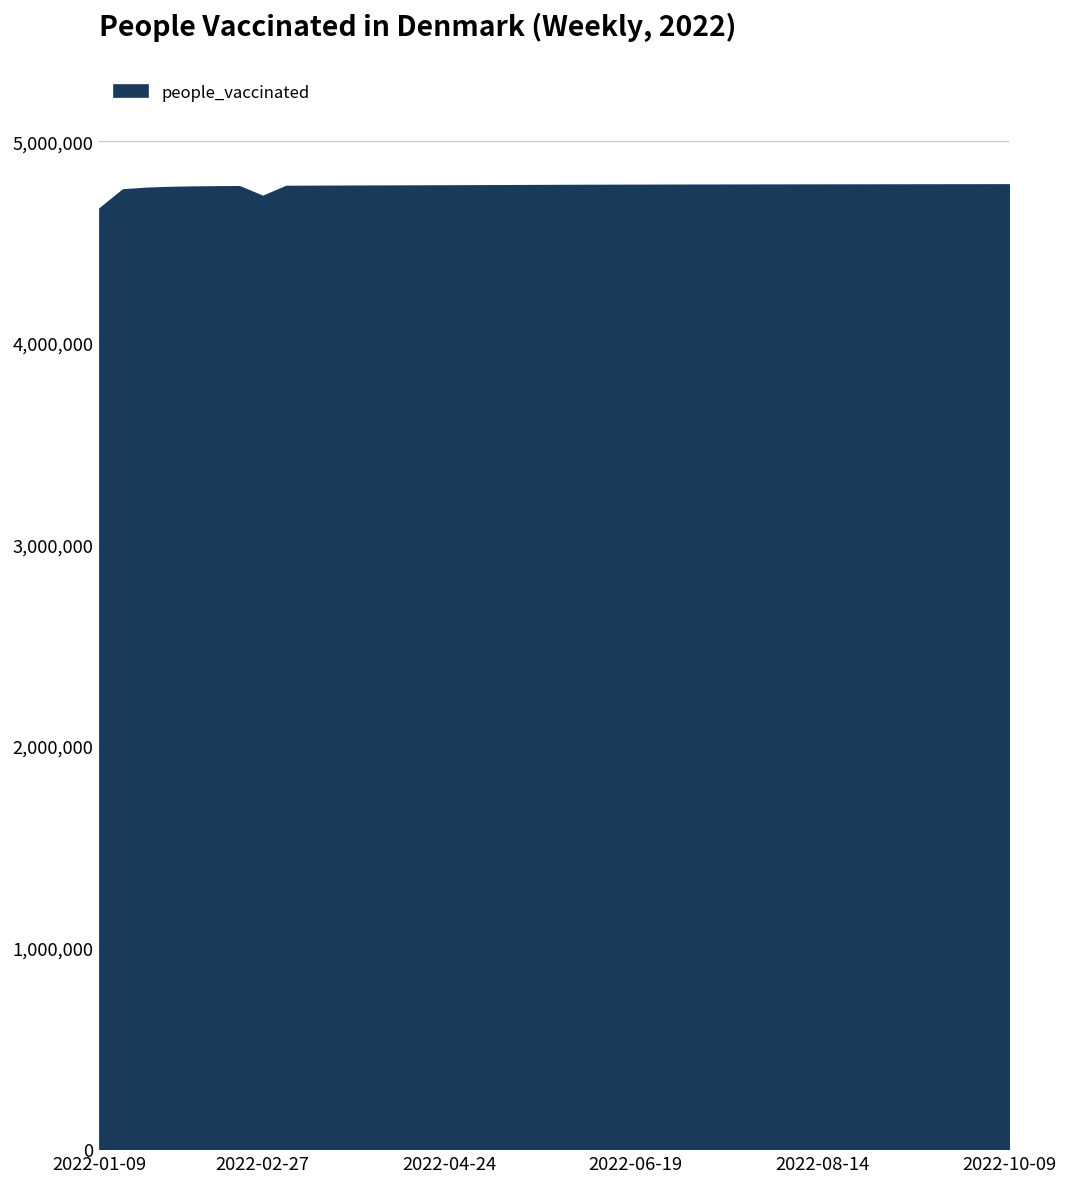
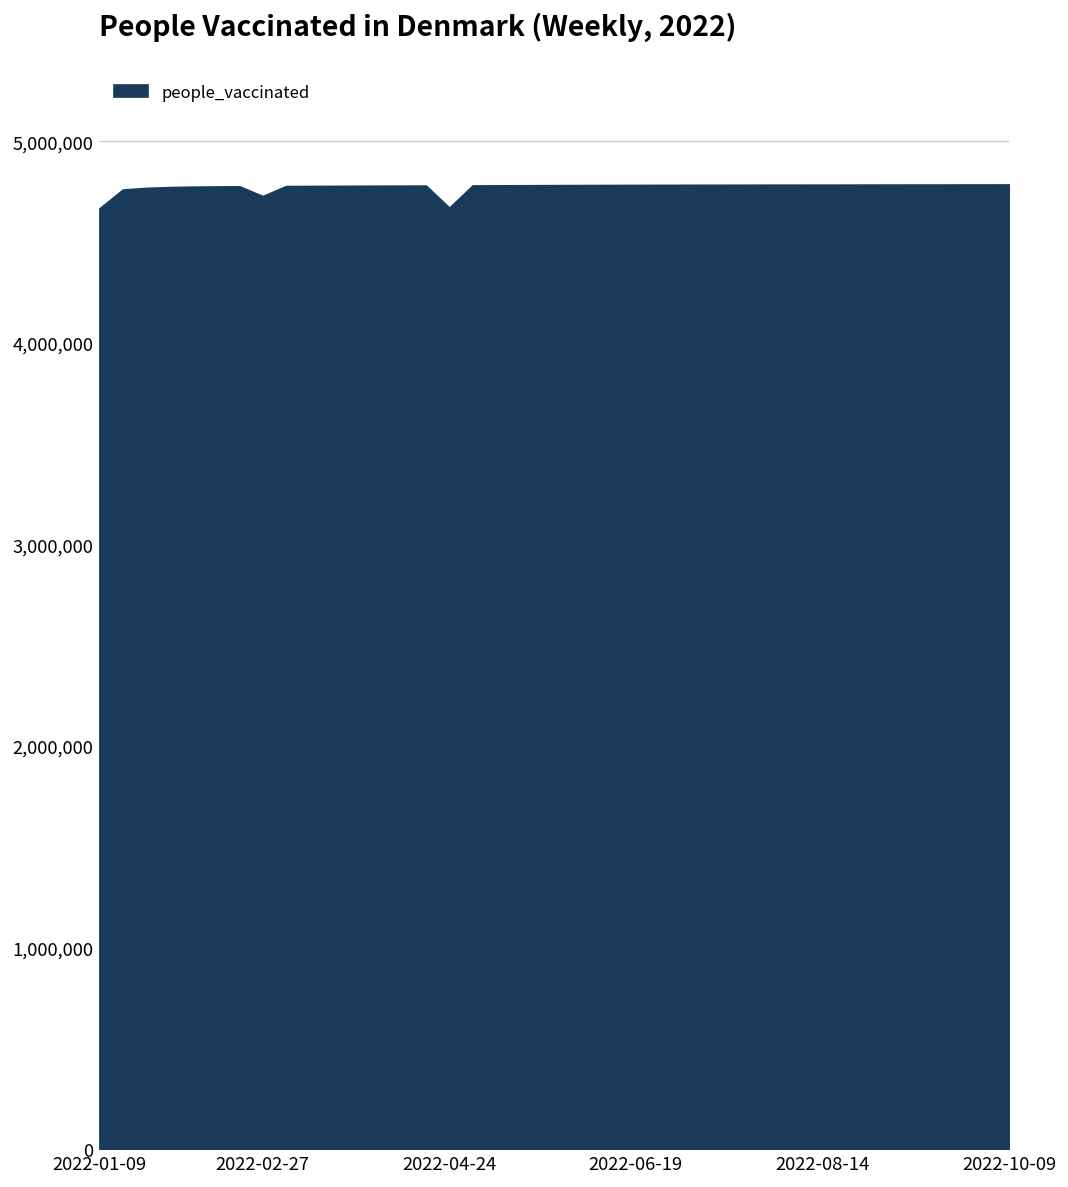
  {
    "2022-01-09": "4,670,000",
    "2022-02-27": "4,730,000",
-   "2022-04-24": "4,780,000",
+   "2022-04-24": "4,670,000",
    "2022-06-19": "4,780,000",
    "2022-08-14": "4,780,000",
    "2022-10-09": "4,790,000"
  }
